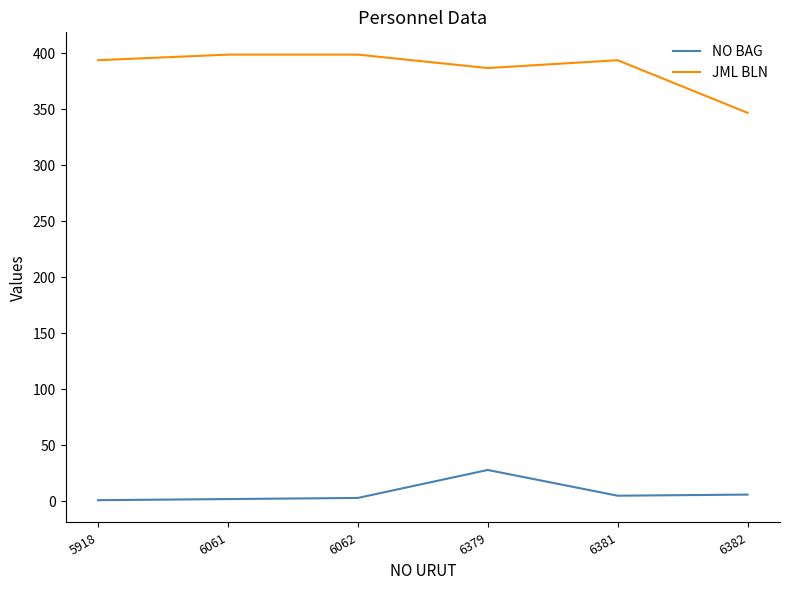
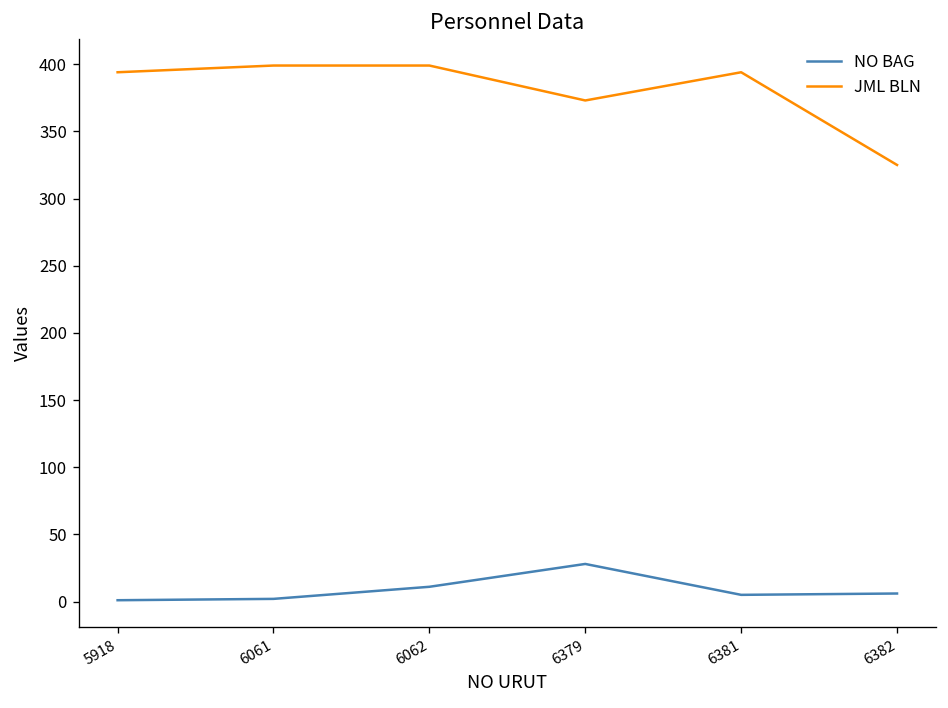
  {
    "NO BAG": {
      "5918": 1,
      "6061": 2,
-     "6062": 3,
+     "6062": 11,
      "6379": 28,
      "6381": 5,
      "6382": 6
    },
    "JML BLN": {
      "5918": 394,
      "6061": 399,
      "6062": 399,
-     "6379": 387,
+     "6379": 373,
      "6381": 394,
-     "6382": 347
+     "6382": 325
    }
  }
